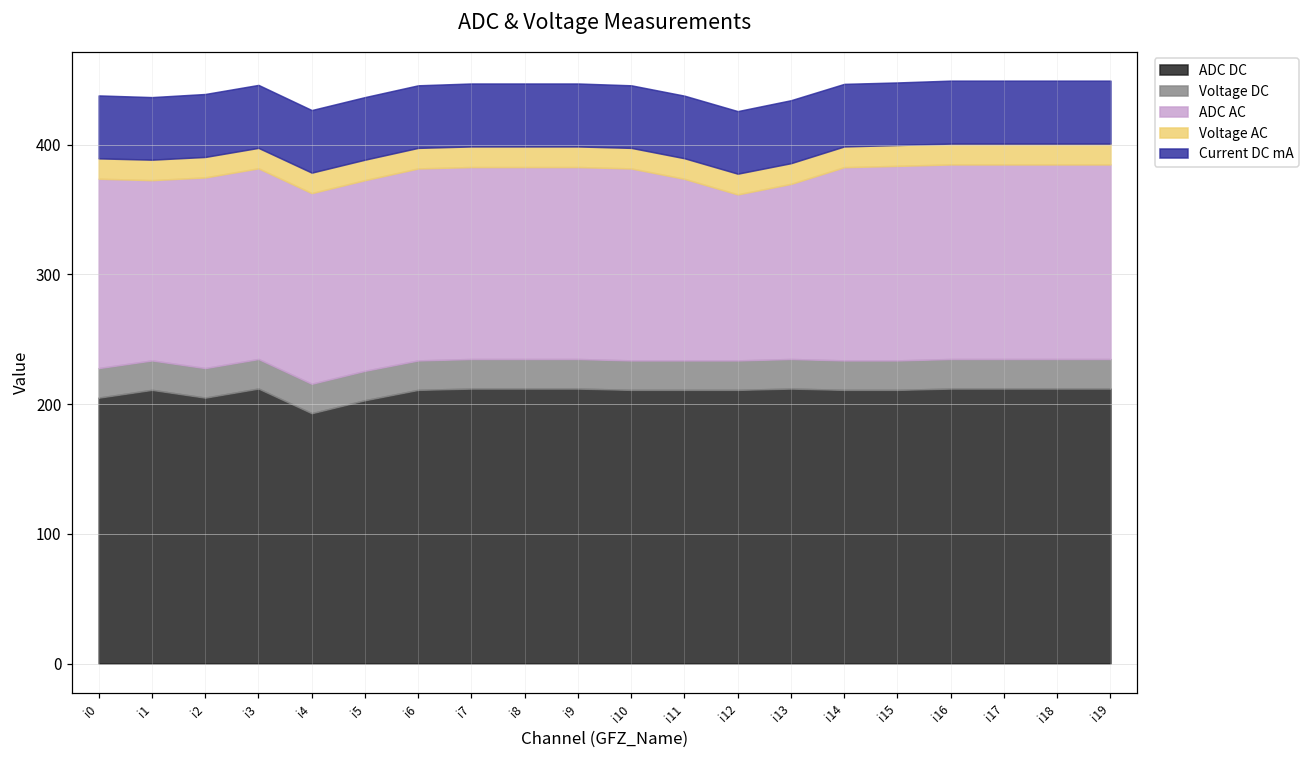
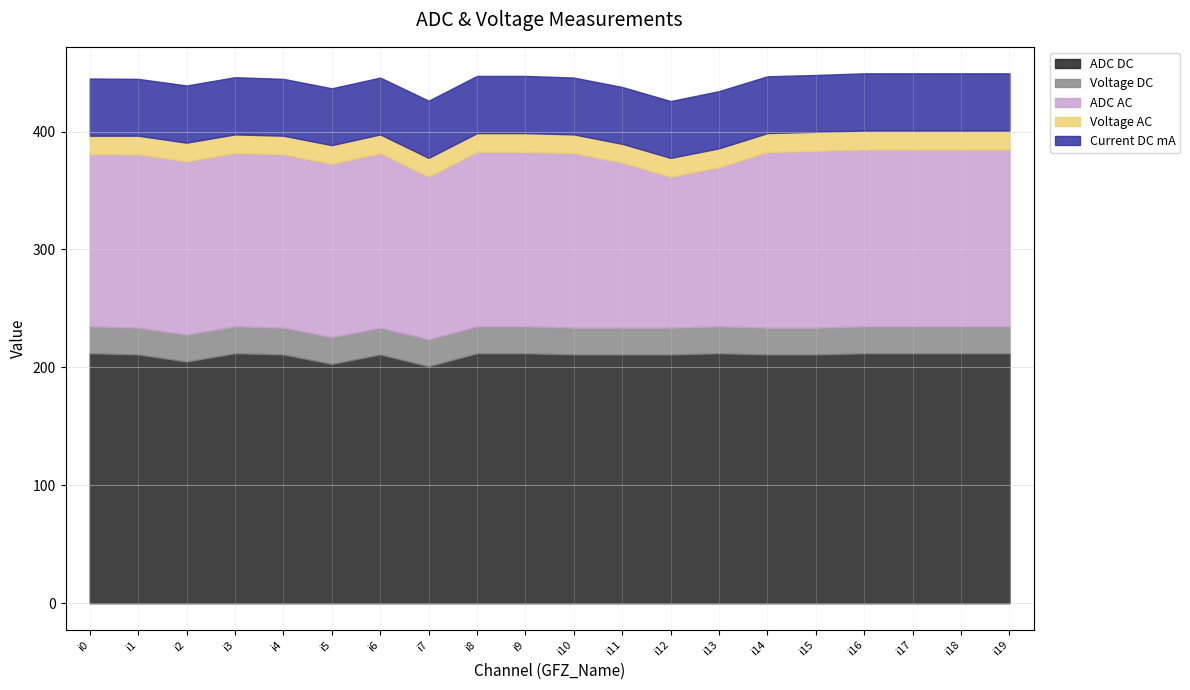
  {
    "ADC DC": {
-     "i0": 205,
+     "i0": 212,
      "i1": 211,
      "i2": 205,
      "i3": 212,
-     "i4": 193,
+     "i4": 211,
      "i5": 203,
      "i6": 211,
-     "i7": 212,
+     "i7": 201,
      "i8": 212,
      "i9": 212,
      "i10": 211,
      "i11": 211,
      "i12": 211,
      "i13": 212,
      "i14": 211,
      "i15": 211,
      "i16": 212,
      "i17": 212,
      "i18": 212,
      "i19": 212
    },
    "Voltage DC": {
      "i0": 23,
      "i1": 23,
      "i2": 23,
      "i3": 23,
      "i4": 23,
      "i5": 23,
      "i6": 23,
      "i7": 23,
      "i8": 23,
      "i9": 23,
      "i10": 23,
      "i11": 23,
      "i12": 23,
      "i13": 23,
      "i14": 23,
      "i15": 23,
      "i16": 23,
      "i17": 23,
      "i18": 23,
      "i19": 23
    },
    "ADC AC": {
      "i0": 146,
-     "i1": 139,
+     "i1": 147,
      "i2": 147,
      "i3": 147,
      "i4": 147,
      "i5": 147,
      "i6": 148,
-     "i7": 148,
+     "i7": 138,
      "i8": 148,
      "i9": 148,
      "i10": 148,
      "i11": 140,
      "i12": 128,
      "i13": 135,
      "i14": 149,
      "i15": 150,
      "i16": 150,
      "i17": 150,
      "i18": 150,
      "i19": 150
    },
    "Voltage AC": {
      "i0": 16,
      "i1": 16,
      "i2": 16,
      "i3": 16,
      "i4": 16,
      "i5": 16,
      "i6": 16,
      "i7": 16,
      "i8": 16,
      "i9": 16,
      "i10": 16,
      "i11": 16,
      "i12": 16,
      "i13": 16,
      "i14": 16,
      "i15": 16,
      "i16": 16,
      "i17": 16,
      "i18": 16,
      "i19": 16
    },
    "Current DC mA": {
      "i0": 49,
      "i1": 48,
      "i2": 49,
      "i3": 49,
      "i4": 48,
      "i5": 48,
      "i6": 48,
      "i7": 49,
      "i8": 49,
      "i9": 49,
      "i10": 48,
      "i11": 48,
      "i12": 48,
      "i13": 49,
      "i14": 48,
      "i15": 48,
      "i16": 49,
      "i17": 49,
      "i18": 49,
      "i19": 49
    }
  }
